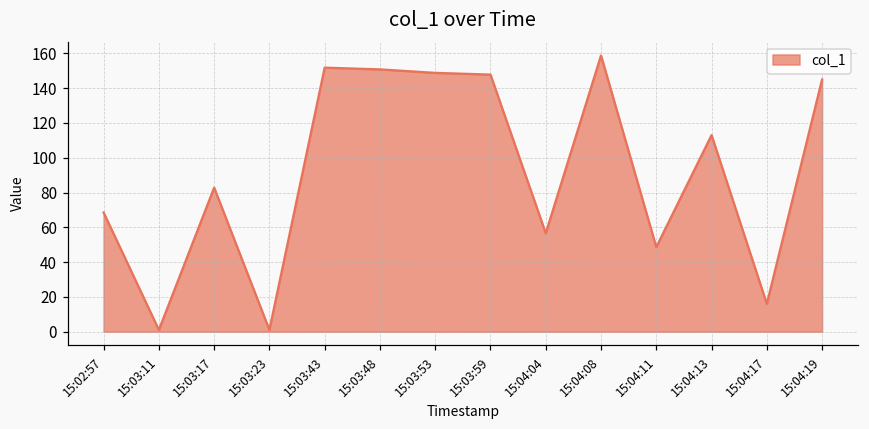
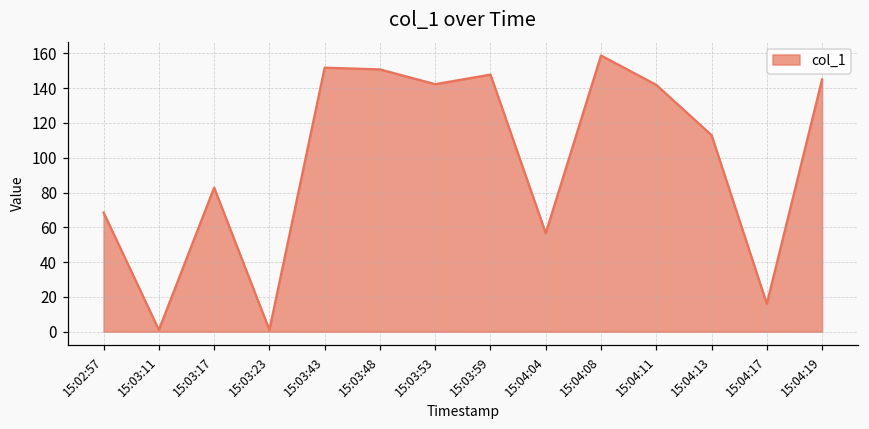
  {
    "15:02:57": 69,
    "15:03:11": 1,
    "15:03:17": 83,
    "15:03:23": 1,
    "15:03:43": 152,
    "15:03:48": 151,
-   "15:03:53": 149,
+   "15:03:53": 142,
    "15:03:59": 148,
    "15:04:04": 57,
    "15:04:08": 159,
-   "15:04:11": 49,
+   "15:04:11": 142,
    "15:04:13": 113,
    "15:04:17": 16,
    "15:04:19": 145
  }
